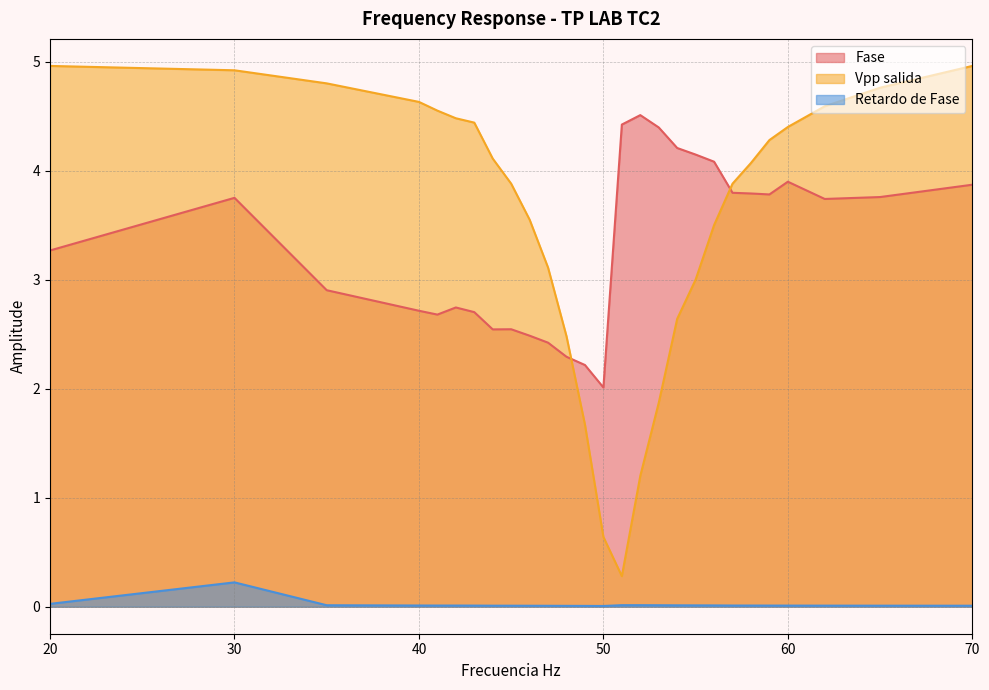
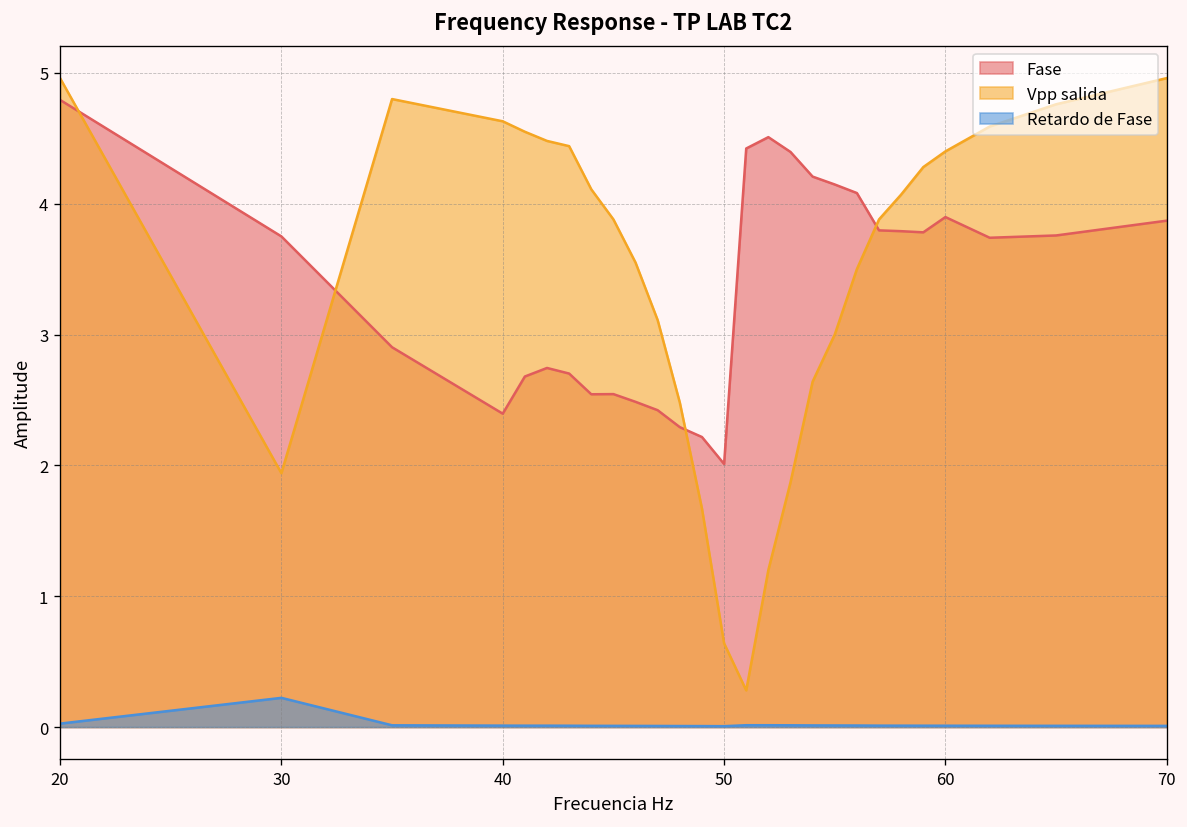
  {
    "Fase": {
-     "20": 3.27,
+     "20": 4.79,
      "30": 3.75,
-     "40": 2.71,
+     "40": 2.40,
      "50": 2.01,
      "60": 3.90,
      "70": 3.87
    },
    "Vpp salida": {
      "20": 4.96,
-     "30": 4.92,
+     "30": 1.94,
      "40": 4.63,
      "50": 0.64,
      "60": 4.40,
      "70": 4.96
    },
    "Retardo de Fase": {
      "20": 0.03,
      "30": 0.22,
      "40": 0.01,
      "50": 0.01,
      "60": 0.01,
      "70": 0.01
    }
  }
